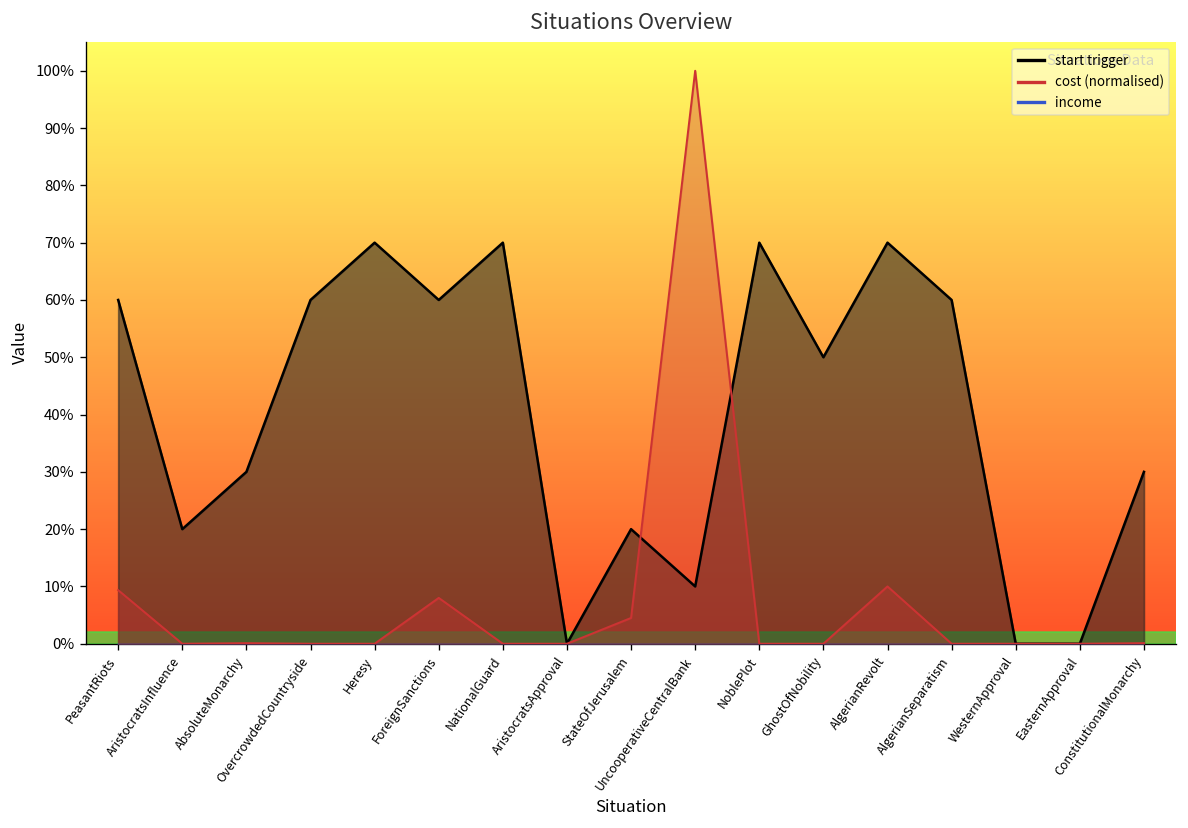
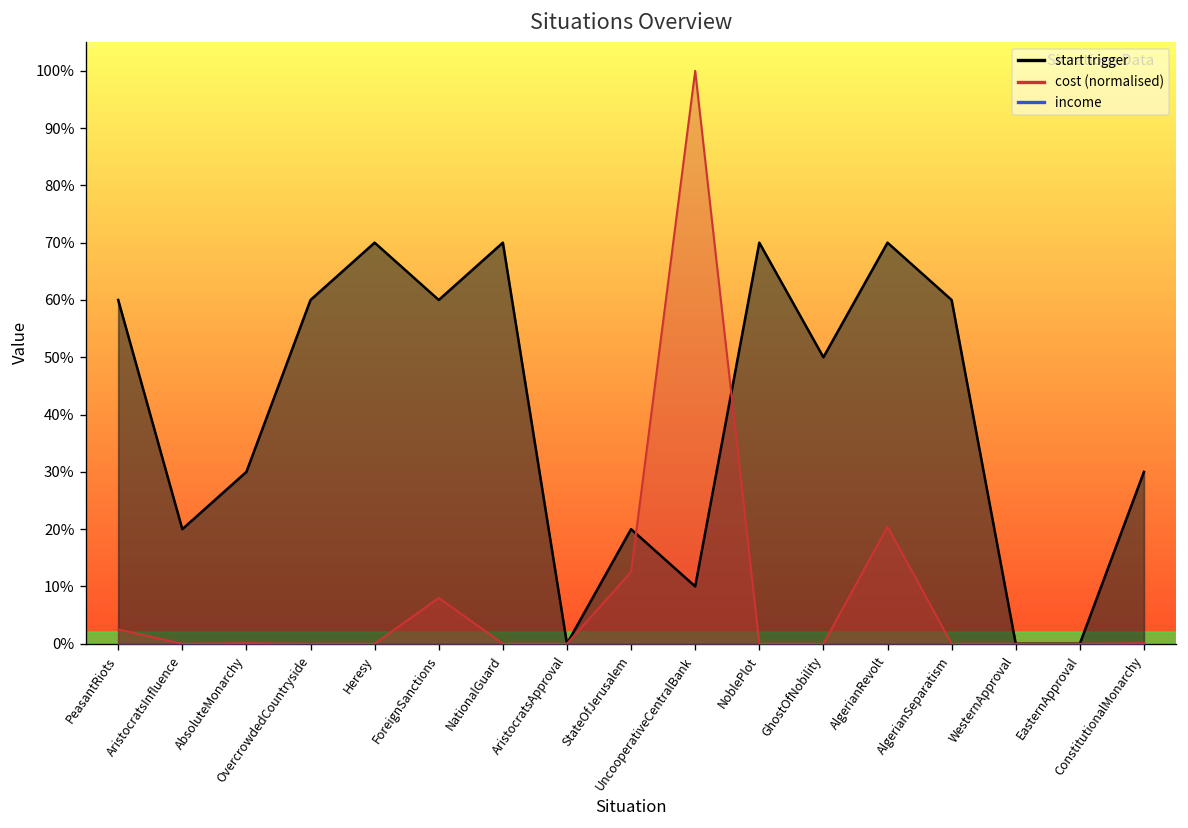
  {
    "cost (normalised)": {
-     "PeasantRiots": "9%",
+     "PeasantRiots": "3%",
      "ForeignSanctions": "8%",
-     "StateOfJerusalem": "5%",
+     "StateOfJerusalem": "13%",
      "UncooperativeCentralBank": "100%",
-     "AlgerianRevolt": "10%"
+     "AlgerianRevolt": "20%"
    }
  }
